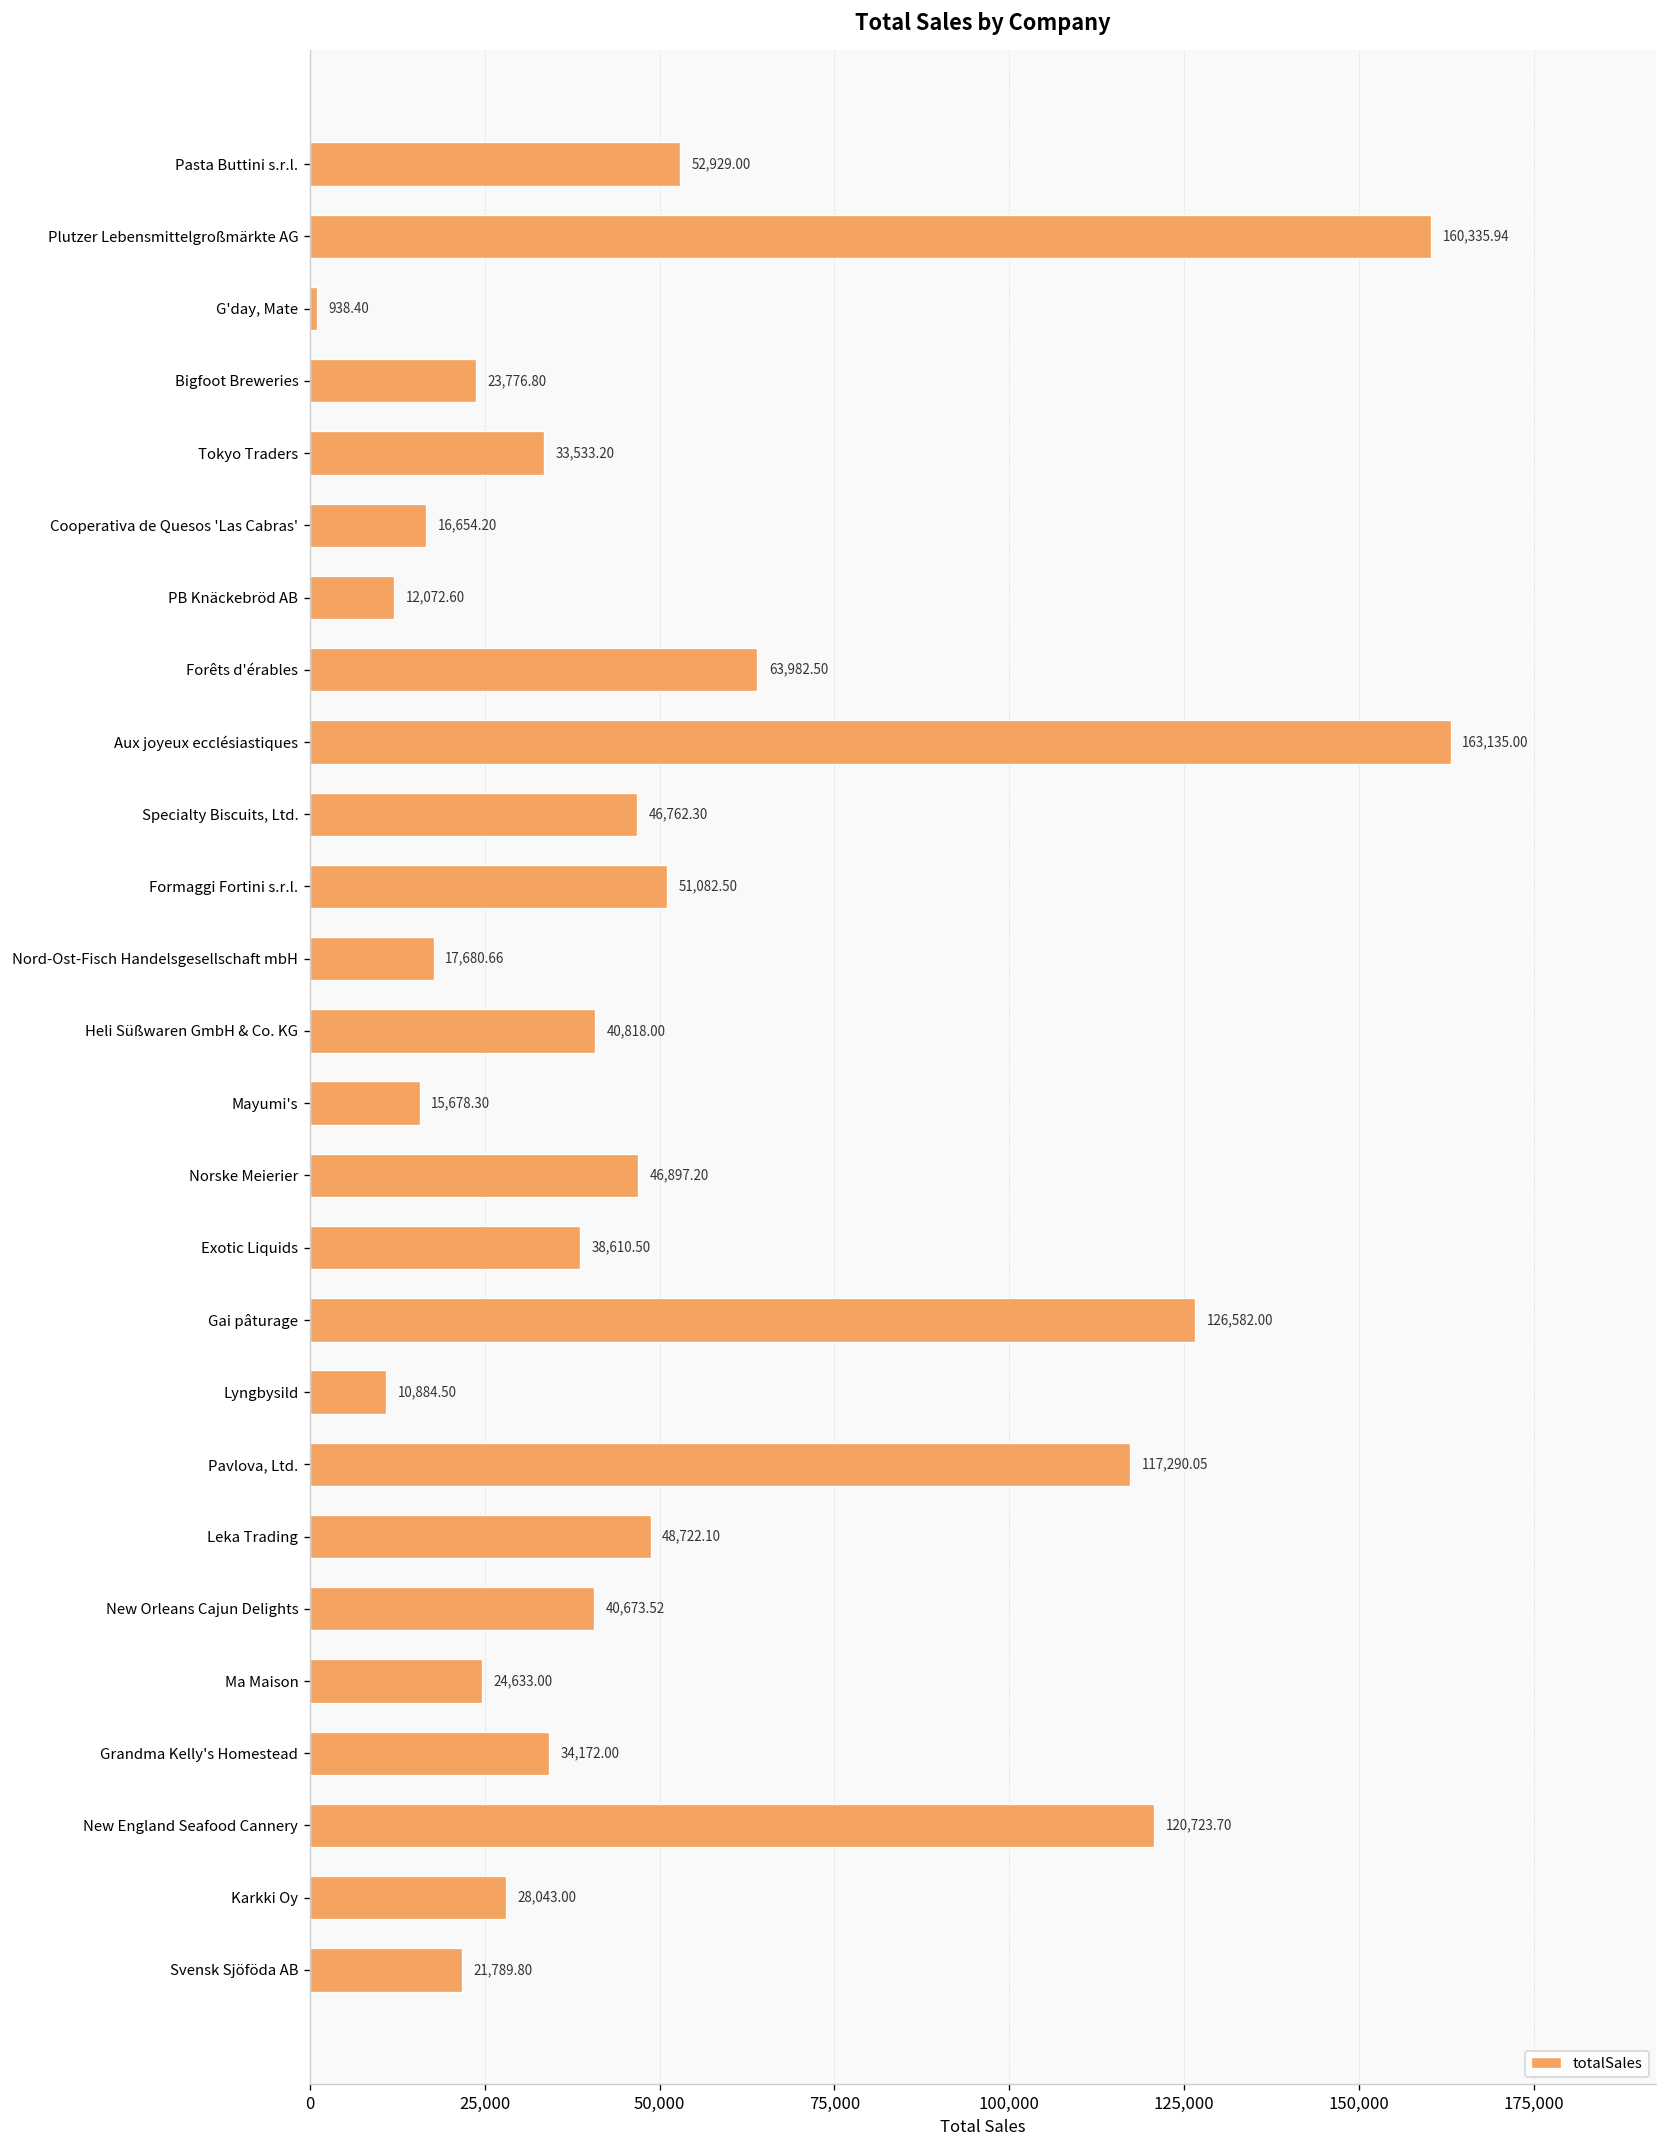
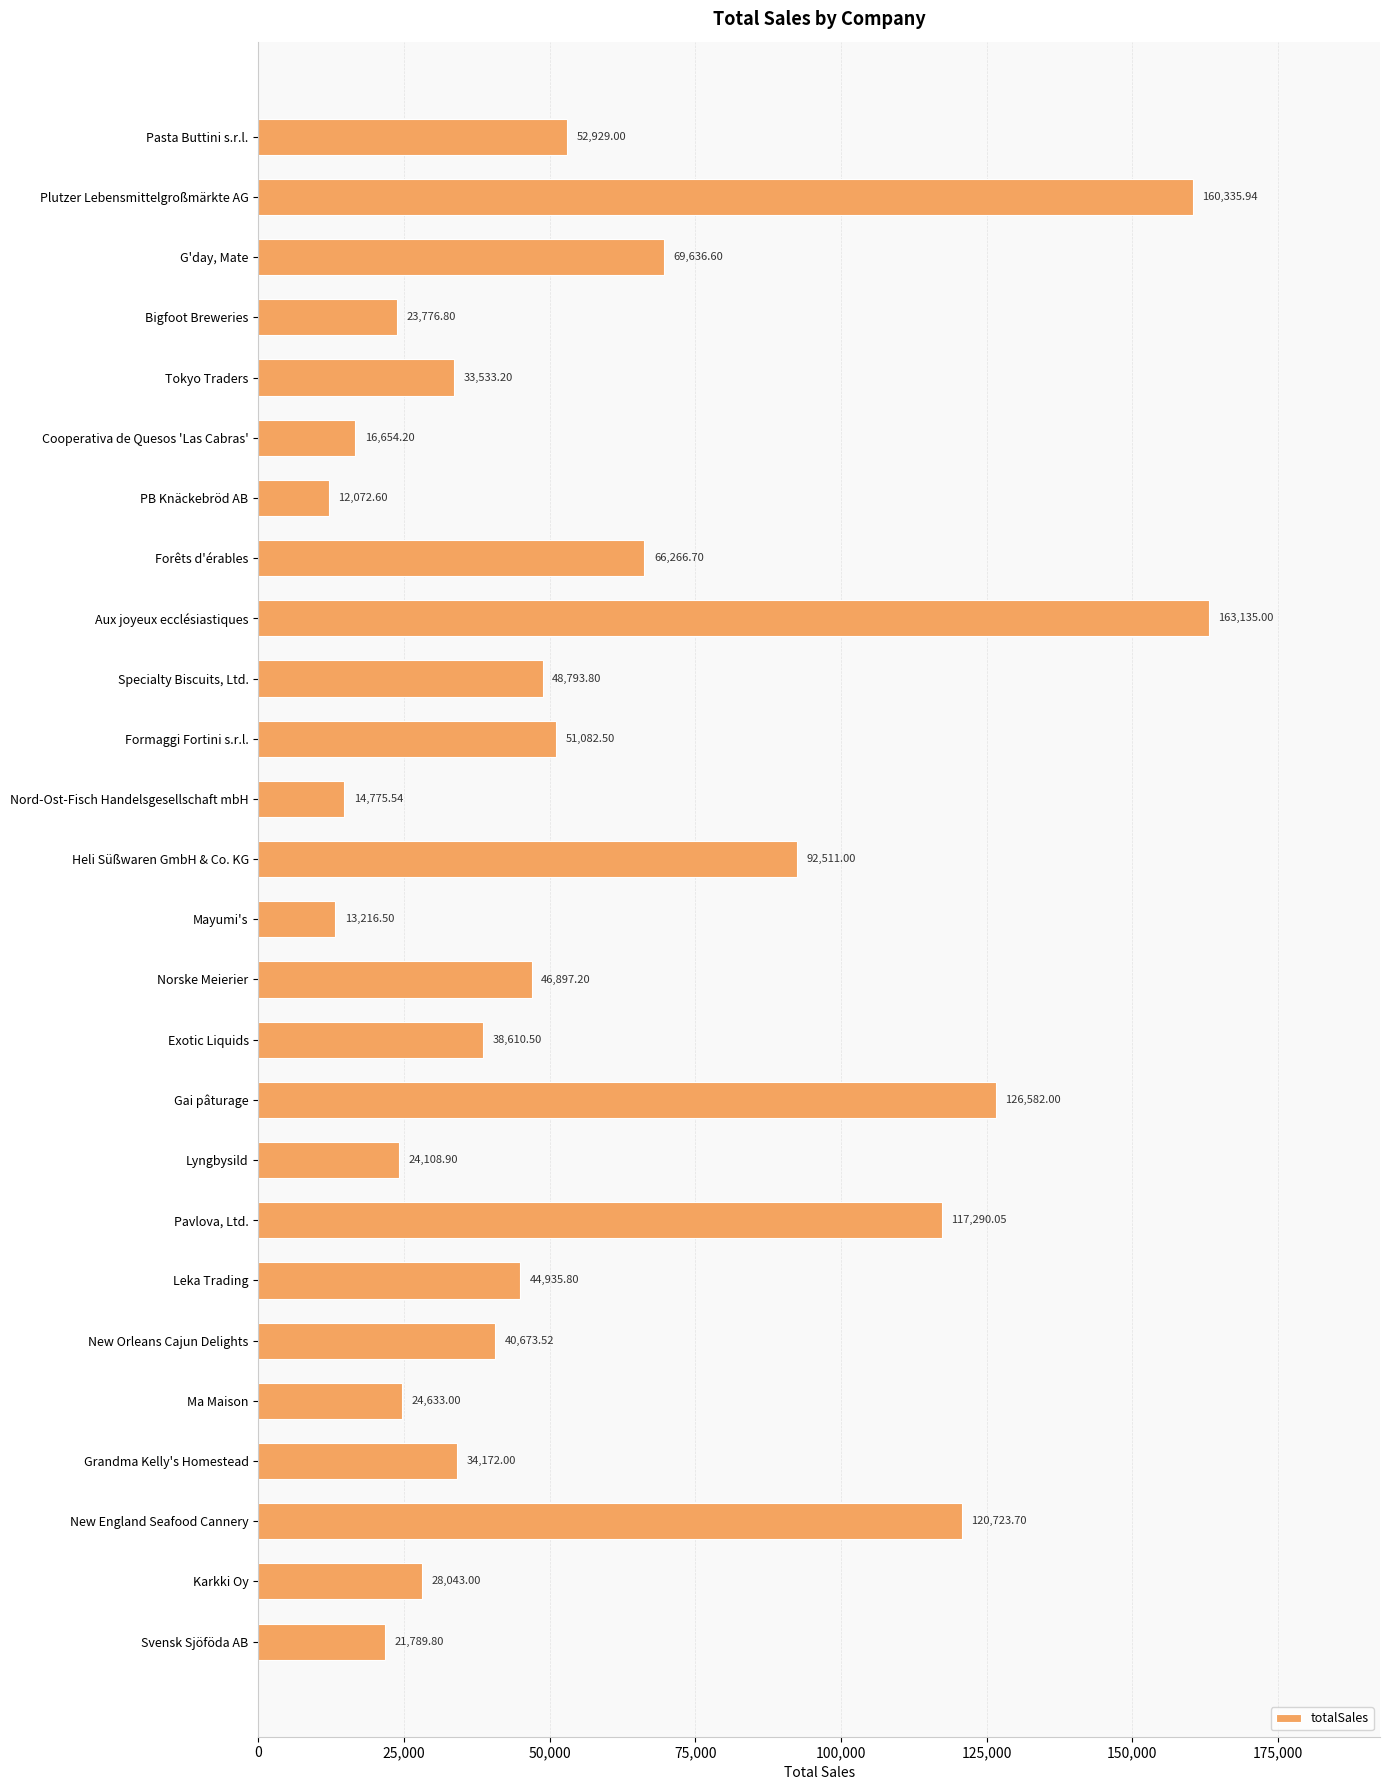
  {
    "Pasta Buttini s.r.l.": "52,929.00",
    "Plutzer Lebensmittelgroßmärkte AG": "160,335.94",
-   "G'day, Mate": "938.40",
+   "G'day, Mate": "69,636.60",
    "Bigfoot Breweries": "23,776.80",
    "Tokyo Traders": "33,533.20",
    "Cooperativa de Quesos 'Las Cabras'": "16,654.20",
    "PB Knäckebröd AB": "12,072.60",
-   "Forêts d'érables": "63,982.50",
+   "Forêts d'érables": "66,266.70",
    "Aux joyeux ecclésiastiques": "163,135.00",
-   "Specialty Biscuits, Ltd.": "46,762.30",
+   "Specialty Biscuits, Ltd.": "48,793.80",
    "Formaggi Fortini s.r.l.": "51,082.50",
-   "Nord-Ost-Fisch Handelsgesellschaft mbH": "17,680.66",
-   "Heli Süßwaren GmbH & Co. KG": "40,818.00",
-   "Mayumi's": "15,678.30",
+   "Nord-Ost-Fisch Handelsgesellschaft mbH": "14,775.54",
+   "Heli Süßwaren GmbH & Co. KG": "92,511.00",
+   "Mayumi's": "13,216.50",
    "Norske Meierier": "46,897.20",
    "Exotic Liquids": "38,610.50",
    "Gai pâturage": "126,582.00",
-   "Lyngbysild": "10,884.50",
+   "Lyngbysild": "24,108.90",
    "Pavlova, Ltd.": "117,290.05",
-   "Leka Trading": "48,722.10",
+   "Leka Trading": "44,935.80",
    "New Orleans Cajun Delights": "40,673.52",
    "Ma Maison": "24,633.00",
    "Grandma Kelly's Homestead": "34,172.00",
    "New England Seafood Cannery": "120,723.70",
    "Karkki Oy": "28,043.00",
    "Svensk Sjöföda AB": "21,789.80"
  }
